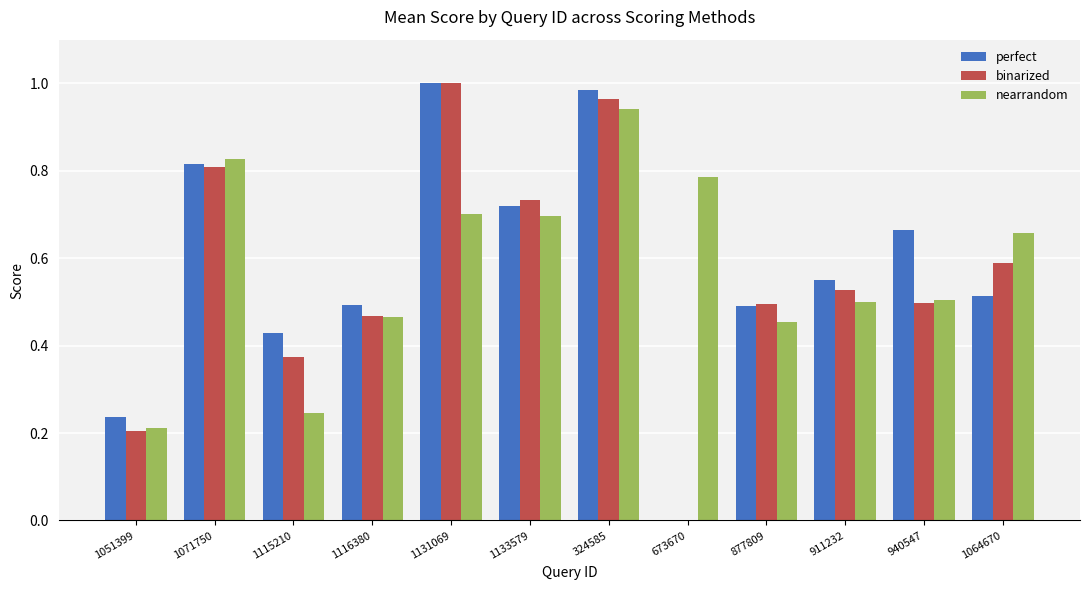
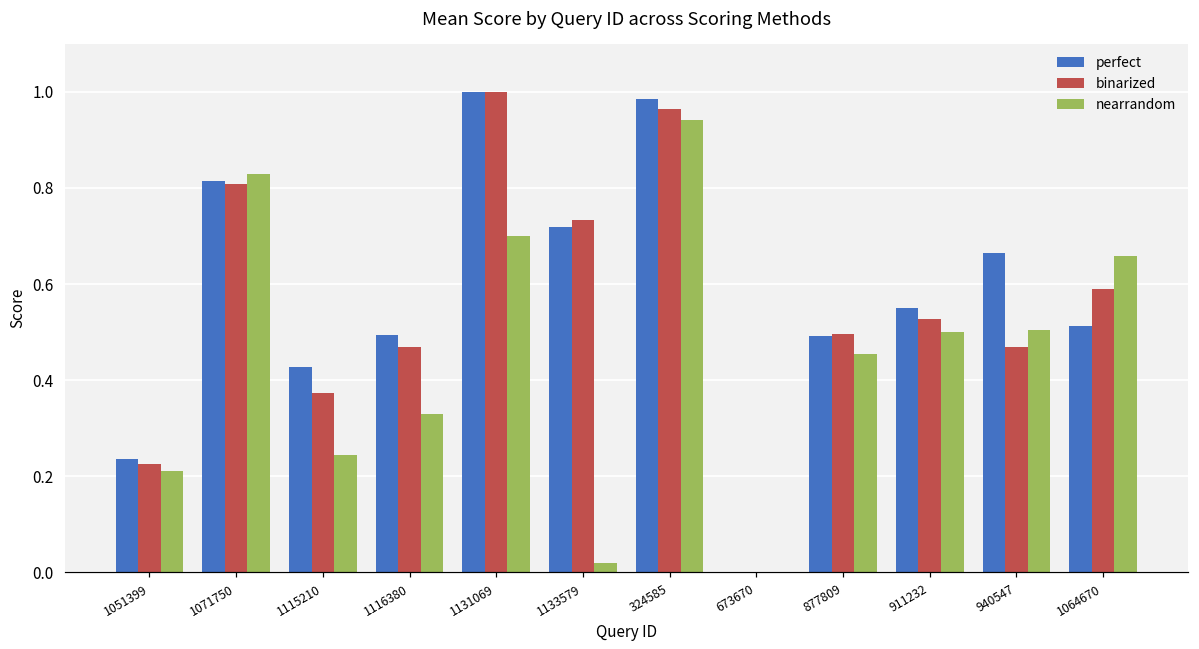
  {
    "perfect": {
      "1051399": 0.24,
      "1071750": 0.82,
      "1115210": 0.43,
      "1116380": 0.49,
      "1131069": 1.00,
      "1133579": 0.72,
      "324585": 0.98,
      "673670": 0.00,
      "877809": 0.49,
      "911232": 0.55,
      "940547": 0.67,
      "1064670": 0.51
    },
    "binarized": {
-     "1051399": 0.21,
+     "1051399": 0.23,
      "1071750": 0.81,
      "1115210": 0.37,
      "1116380": 0.47,
      "1131069": 1.00,
      "1133579": 0.73,
      "324585": 0.97,
      "877809": 0.50,
      "911232": 0.53,
-     "940547": 0.50,
+     "940547": 0.47,
      "1064670": 0.59
    },
    "nearrandom": {
      "1051399": 0.21,
      "1071750": 0.83,
      "1115210": 0.25,
-     "1116380": 0.47,
+     "1116380": 0.33,
      "1131069": 0.70,
-     "1133579": 0.70,
+     "1133579": 0.02,
      "324585": 0.94,
-     "673670": 0.79,
+     "673670": 0.00,
      "877809": 0.46,
      "911232": 0.50,
      "940547": 0.50,
      "1064670": 0.66
    }
  }
